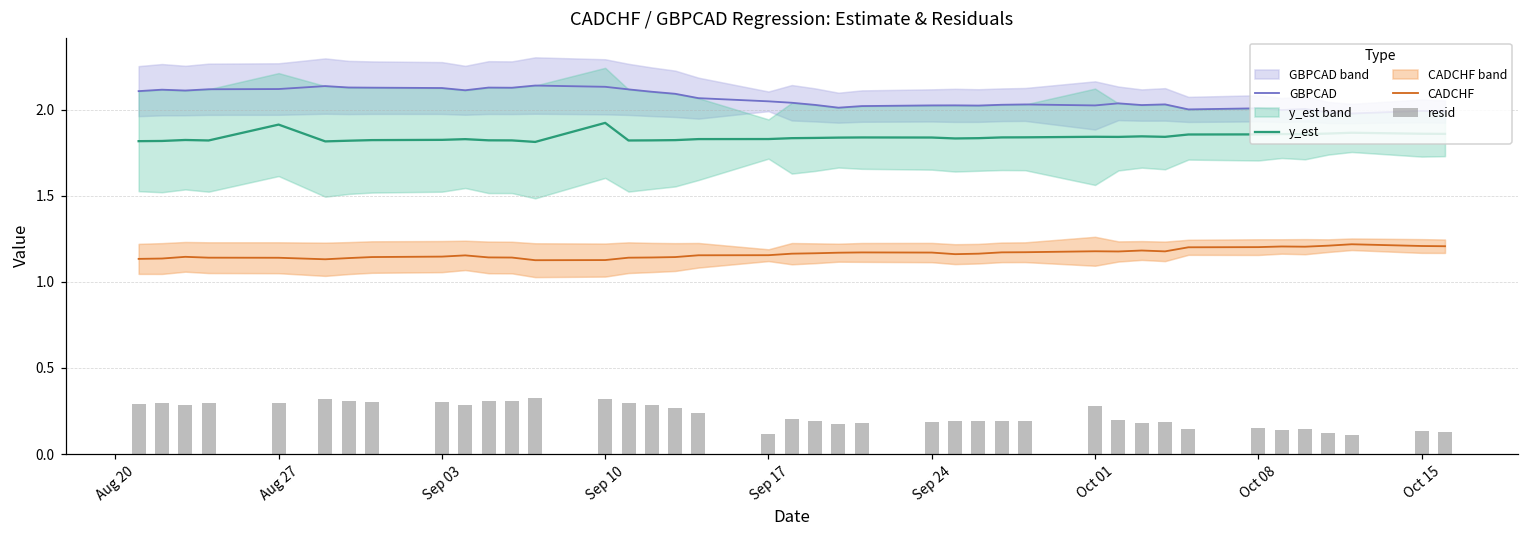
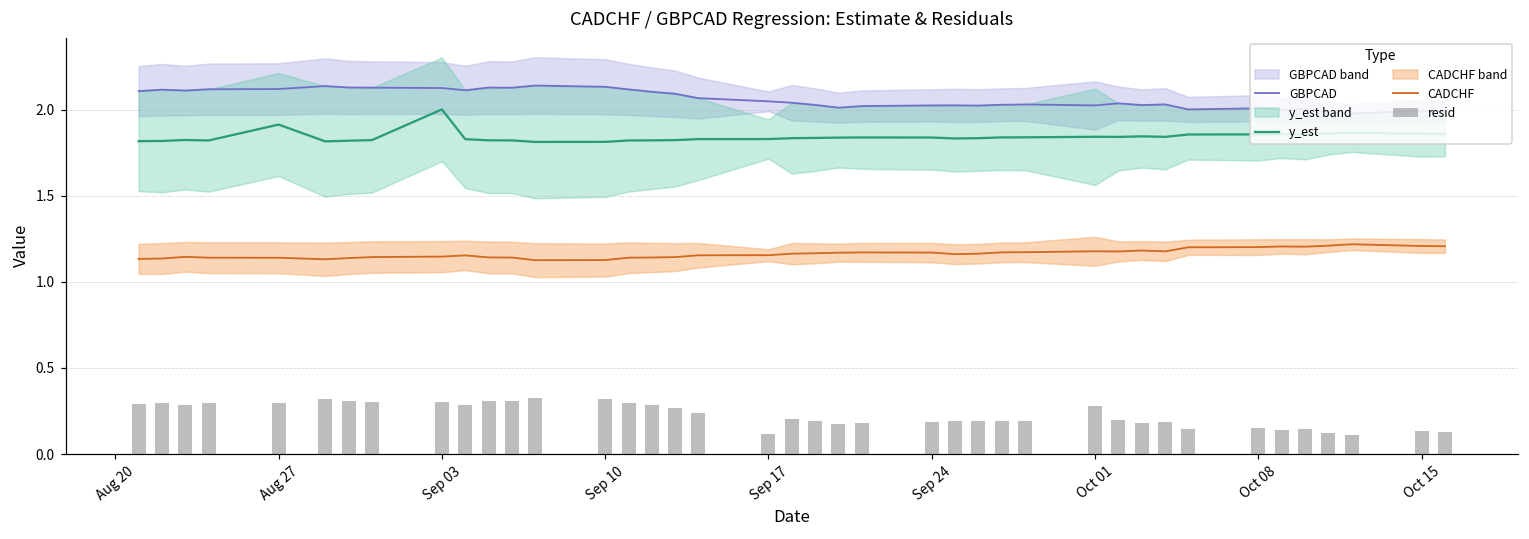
  {
    "resid": {
      "Aug 27": 0.30,
      "Sep 03": 0.30,
      "Sep 10": 0.32,
      "Sep 17": 0.11,
      "Sep 24": 0.19,
      "Oct 01": 0.28,
      "Oct 08": 0.15,
      "Oct 15": 0.13
    },
    "GBPCAD": {
      "Aug 27": 2.12,
      "Sep 17": 2.05,
      "Oct 01": 2.03
    },
    "y_est": {
      "Aug 27": 1.91,
-     "Sep 03": 1.83,
-     "Sep 10": 1.92,
+     "Sep 03": 2.00,
+     "Sep 10": 1.81,
      "Sep 17": 1.83,
      "Sep 24": 1.84,
      "Oct 01": 1.84
    },
    "CADCHF": {
      "Aug 27": 1.14,
      "Sep 03": 1.15,
      "Sep 10": 1.13,
      "Sep 17": 1.16,
      "Sep 24": 1.17,
      "Oct 01": 1.18,
      "Oct 08": 1.20,
      "Oct 15": 1.21
    }
  }
